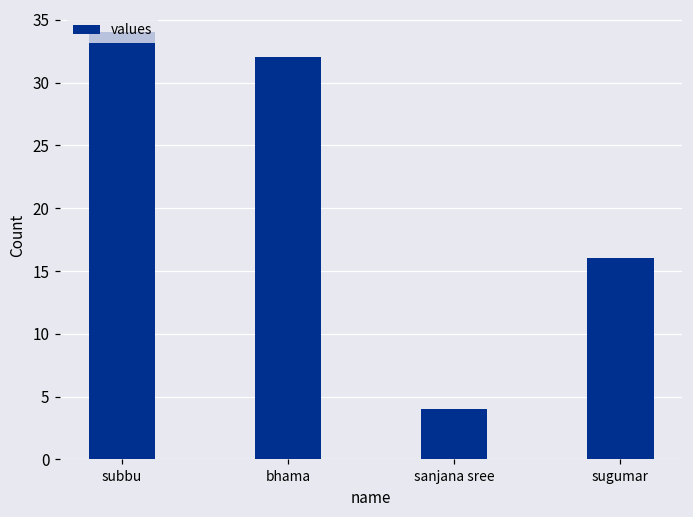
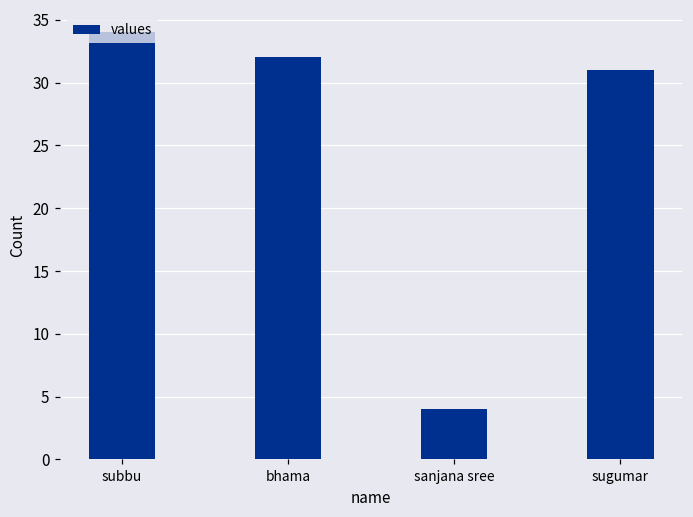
  {
    "bhama": 32,
    "sanjana sree": 4,
-   "sugumar": 16
+   "sugumar": 31
  }
